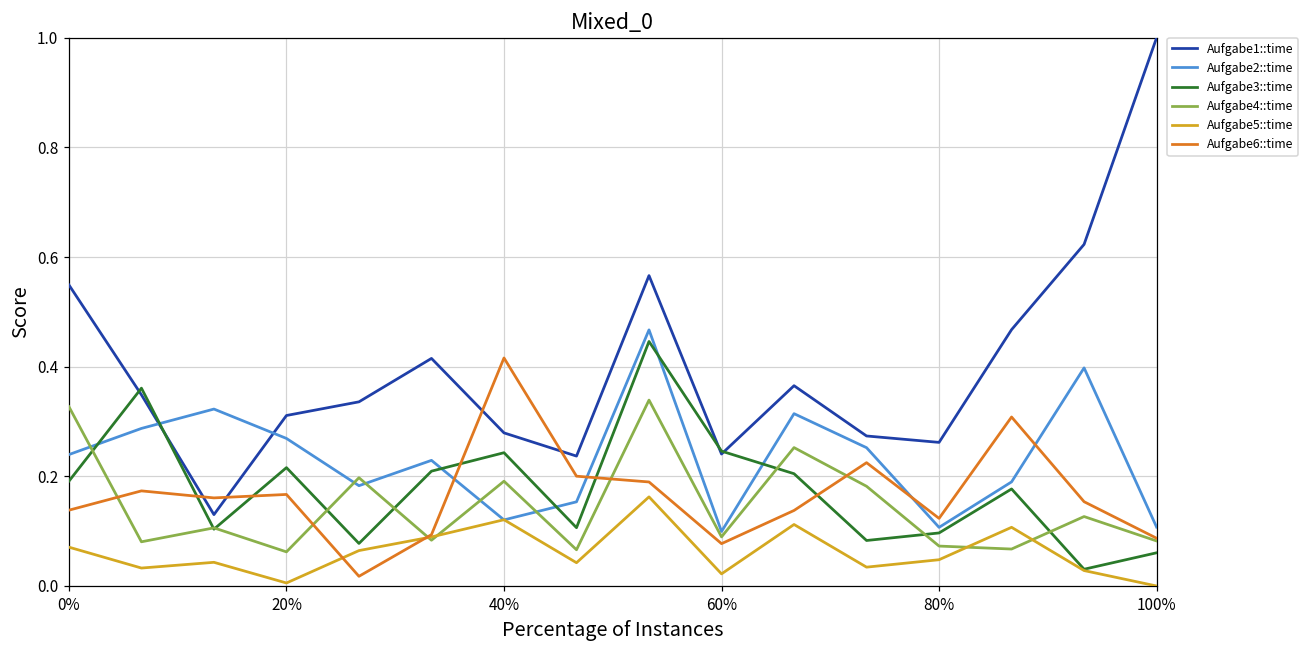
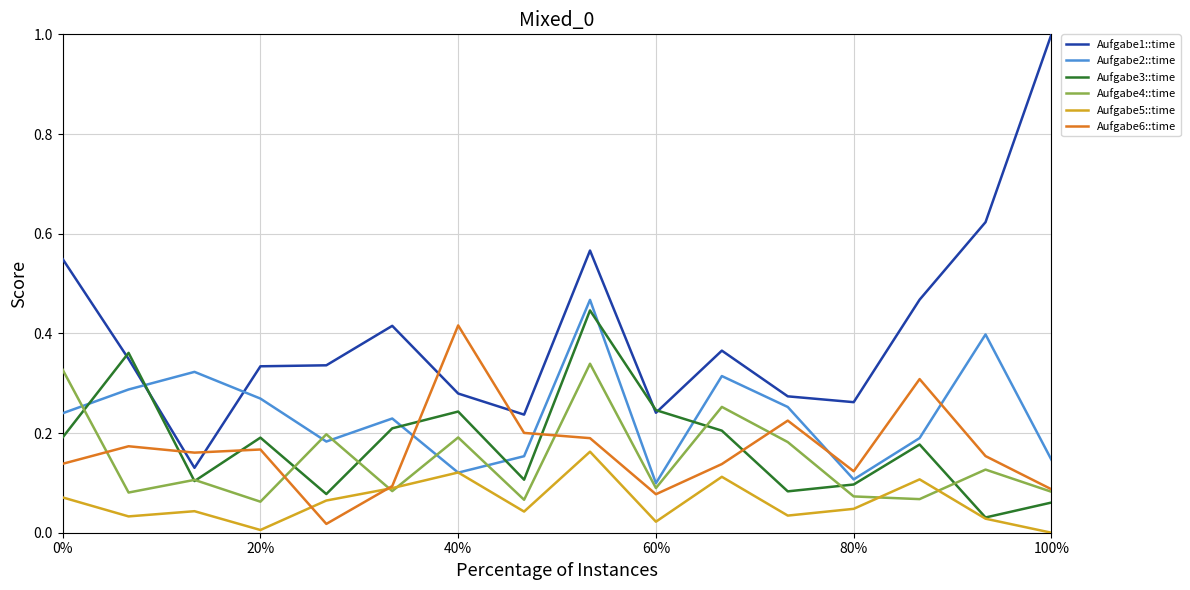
  {
    "Aufgabe1::time": {
      "0%": 0.55,
-     "20%": 0.31,
+     "20%": 0.33,
      "40%": 0.28,
      "60%": 0.24,
      "80%": 0.26,
      "100%": 1.00
    },
    "Aufgabe2::time": {
      "0%": 0.24,
      "20%": 0.27,
      "60%": 0.10,
      "80%": 0.11,
-     "100%": 0.11
+     "100%": 0.15
    },
    "Aufgabe3::time": {
      "0%": 0.19,
-     "20%": 0.22,
+     "20%": 0.19,
      "40%": 0.24,
      "60%": 0.25,
      "80%": 0.10,
      "100%": 0.06
    },
    "Aufgabe4::time": {
      "0%": 0.33,
      "20%": 0.06,
      "40%": 0.19,
      "60%": 0.09,
      "80%": 0.07
    }
  }
